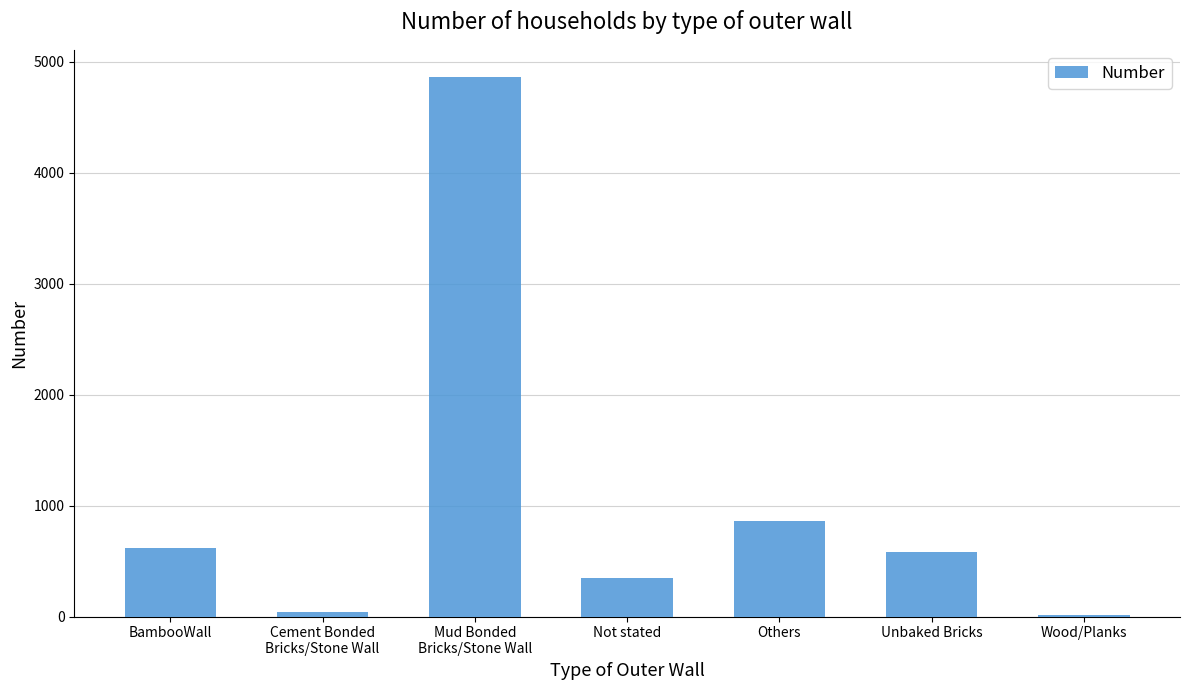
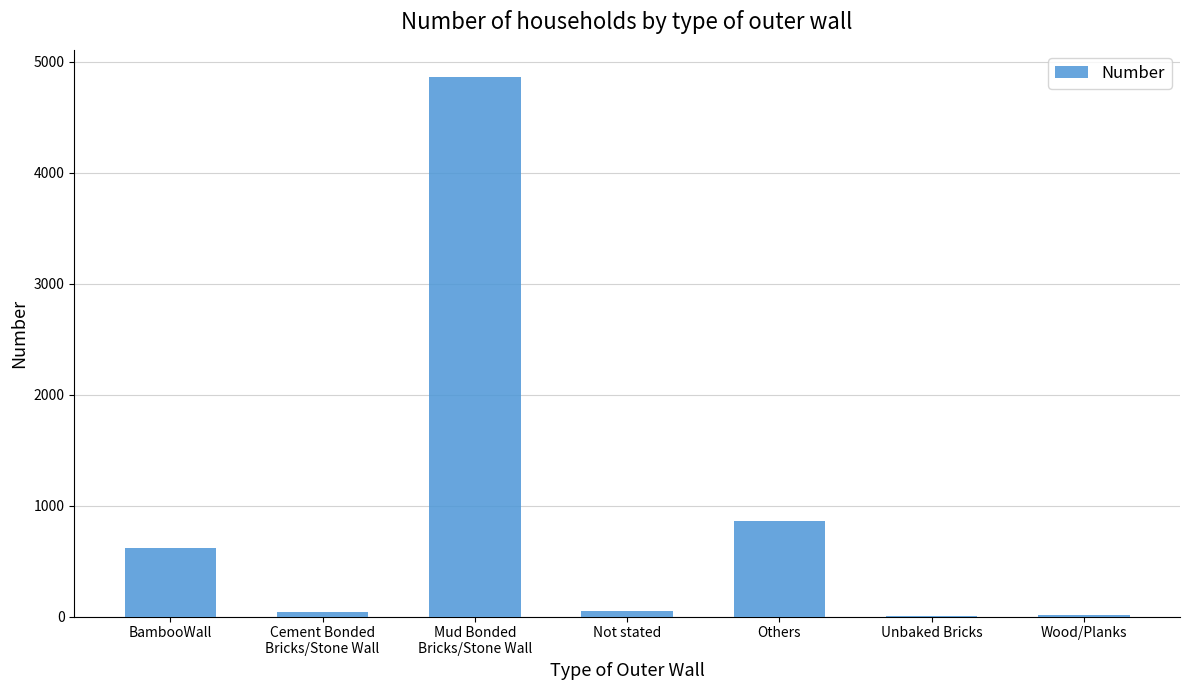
  {
    "BambooWall": 620,
    "Cement Bonded Bricks/Stone Wall": 40,
    "Mud Bonded Bricks/Stone Wall": 4860,
-   "Not stated": 350,
+   "Not stated": 50,
    "Others": 860,
-   "Unbaked Bricks": 580
+   "Unbaked Bricks": 0
  }
